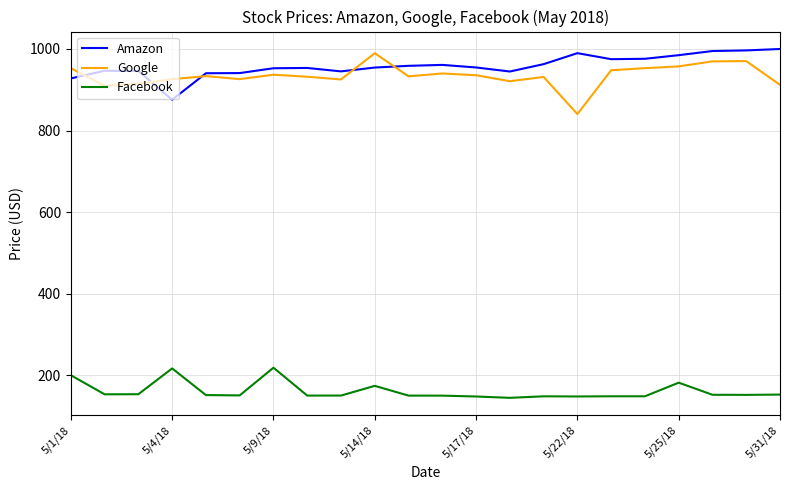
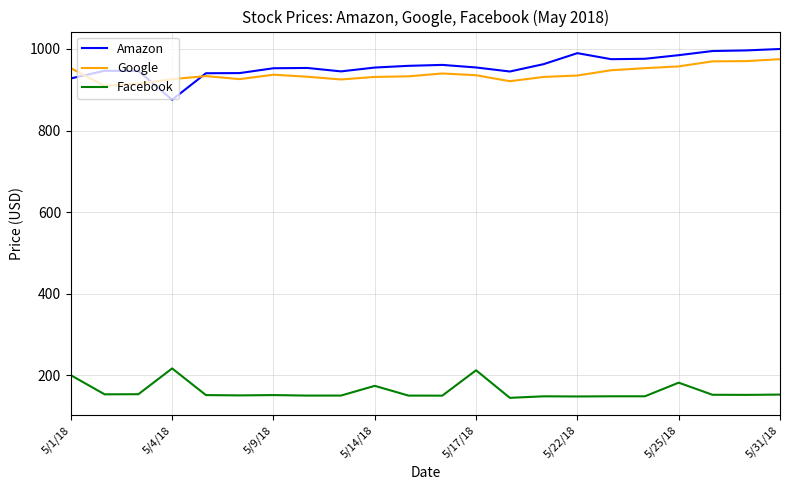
  {
    "Amazon": {
      "5/1/18": 930,
      "5/4/18": 880,
      "5/9/18": 950,
      "5/14/18": 950,
      "5/17/18": 950,
      "5/22/18": 990,
      "5/25/18": 980,
      "5/31/18": 1000
    },
    "Google": {
      "5/1/18": 950,
      "5/9/18": 940,
-     "5/14/18": 990,
+     "5/14/18": 930,
      "5/17/18": 940,
-     "5/22/18": 840,
+     "5/22/18": 940,
      "5/25/18": 960,
-     "5/31/18": 910
+     "5/31/18": 980
    },
    "Facebook": {
      "5/1/18": 200,
      "5/4/18": 220,
-     "5/9/18": 220,
+     "5/9/18": 150,
      "5/14/18": 170,
-     "5/17/18": 150,
+     "5/17/18": 210,
      "5/22/18": 150,
      "5/25/18": 180,
      "5/31/18": 150
    }
  }
